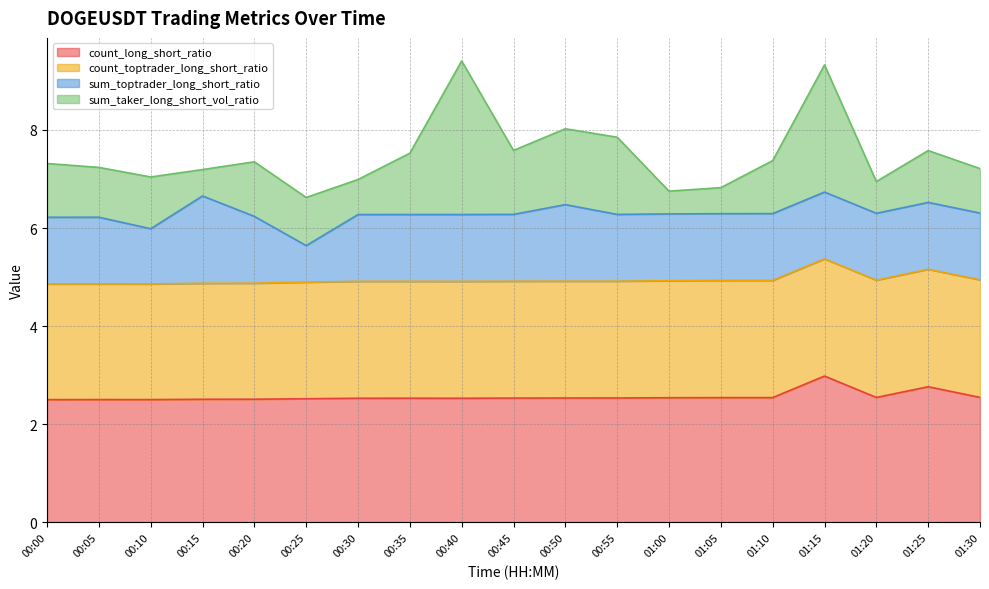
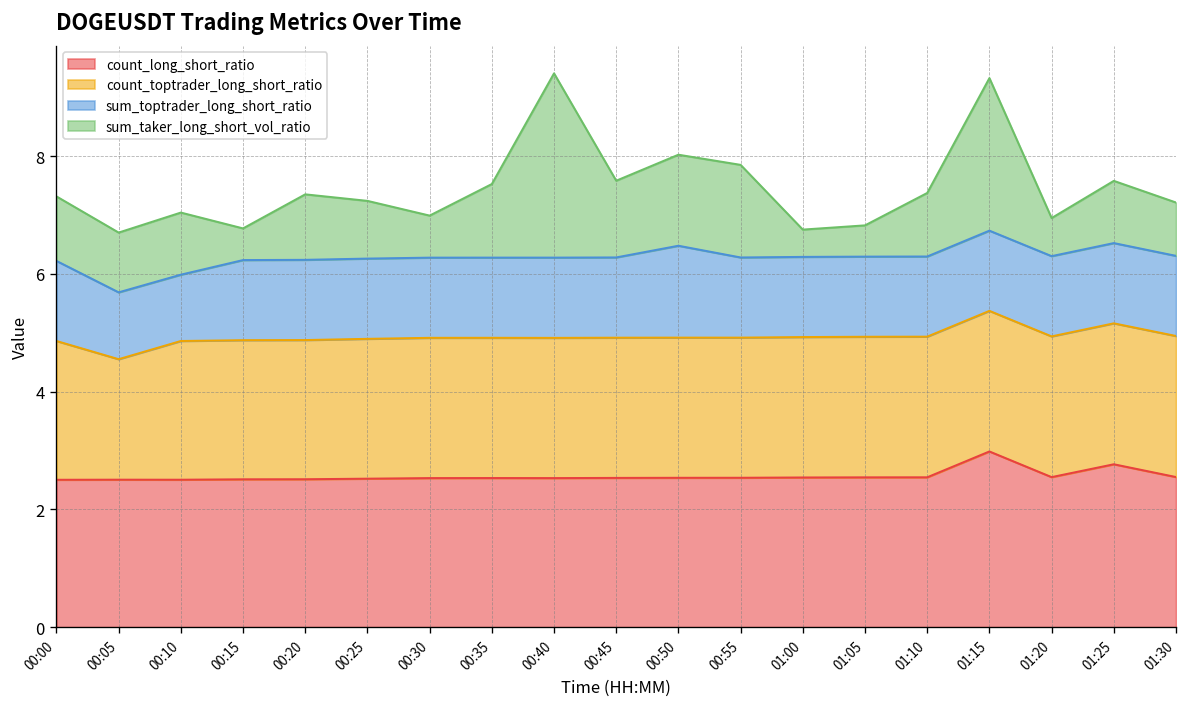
  {
    "count_long_short_ratio": {
      "00:00": 2.5,
      "00:05": 2.5,
      "00:10": 2.5,
      "00:15": 2.5,
      "00:20": 2.5,
      "00:25": 2.5,
      "00:30": 2.5,
      "00:35": 2.5,
      "00:40": 2.5,
      "00:45": 2.5,
      "00:50": 2.5,
      "00:55": 2.5,
      "01:00": 2.5,
      "01:05": 2.5,
      "01:10": 2.5,
      "01:15": 3.0,
      "01:20": 2.5,
      "01:25": 2.8,
      "01:30": 2.5
    },
    "count_toptrader_long_short_ratio": {
      "00:00": 2.4,
-     "00:05": 2.4,
+     "00:05": 2.0,
      "00:10": 2.4,
      "00:15": 2.4,
      "00:20": 2.4,
      "00:25": 2.4,
      "00:30": 2.4,
      "00:35": 2.4,
      "00:40": 2.4,
      "00:45": 2.4,
      "00:50": 2.4,
      "00:55": 2.4,
      "01:00": 2.4,
      "01:05": 2.4,
      "01:10": 2.4,
      "01:15": 2.4,
      "01:20": 2.4,
      "01:25": 2.4,
      "01:30": 2.4
    },
    "sum_toptrader_long_short_ratio": {
      "00:00": 1.4,
-     "00:05": 1.4,
+     "00:05": 1.1,
      "00:10": 1.1,
-     "00:15": 1.8,
+     "00:15": 1.4,
      "00:20": 1.4,
-     "00:25": 0.7,
+     "00:25": 1.4,
      "00:30": 1.4,
      "00:35": 1.4,
      "00:40": 1.4,
      "00:45": 1.4,
      "00:50": 1.6,
      "00:55": 1.4,
      "01:00": 1.4,
      "01:05": 1.4,
      "01:10": 1.4,
      "01:15": 1.4,
      "01:20": 1.4,
      "01:25": 1.4,
      "01:30": 1.4
    },
    "sum_taker_long_short_vol_ratio": {
      "00:00": 1.1,
      "00:05": 1.0,
      "00:10": 1.1,
      "00:15": 0.5,
      "00:20": 1.1,
      "00:25": 1.0,
      "00:30": 0.7,
      "00:35": 1.2,
      "00:40": 3.1,
      "00:45": 1.3,
      "00:50": 1.5,
      "00:55": 1.6,
      "01:00": 0.5,
      "01:05": 0.5,
      "01:10": 1.1,
      "01:15": 2.6,
      "01:20": 0.6,
      "01:25": 1.1,
      "01:30": 0.9
    }
  }
